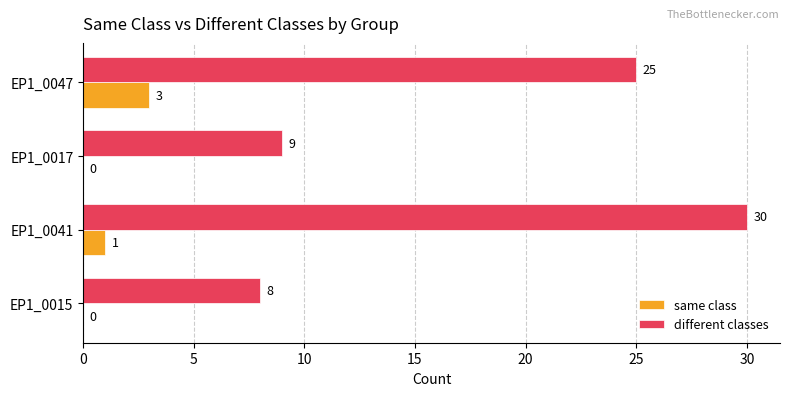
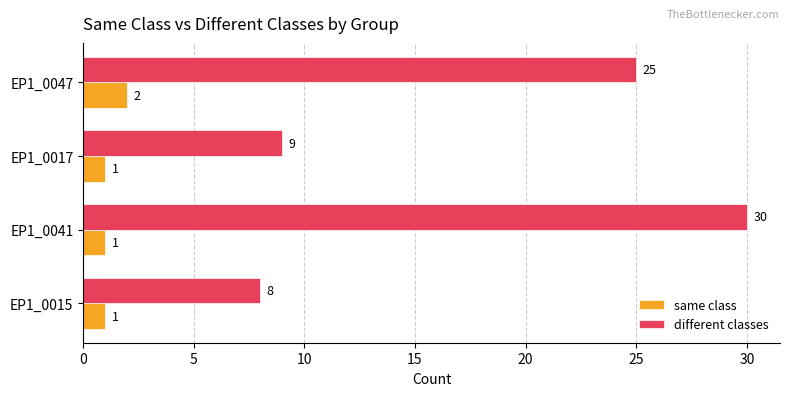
  {
    "same class": {
-     "EP1_0047": 3,
-     "EP1_0017": 0,
+     "EP1_0047": 2,
+     "EP1_0017": 1,
      "EP1_0041": 1,
-     "EP1_0015": 0
+     "EP1_0015": 1
    },
    "different classes": {
      "EP1_0047": 25,
      "EP1_0017": 9,
      "EP1_0041": 30,
      "EP1_0015": 8
    }
  }
